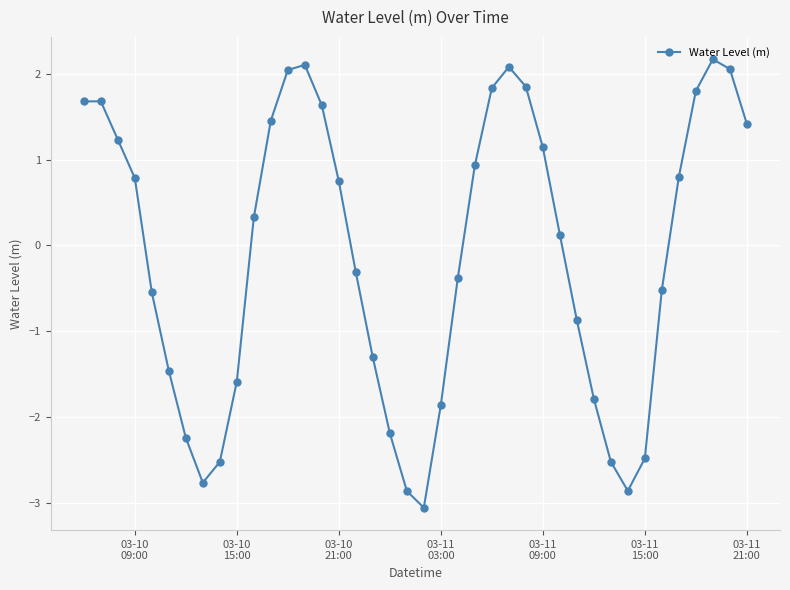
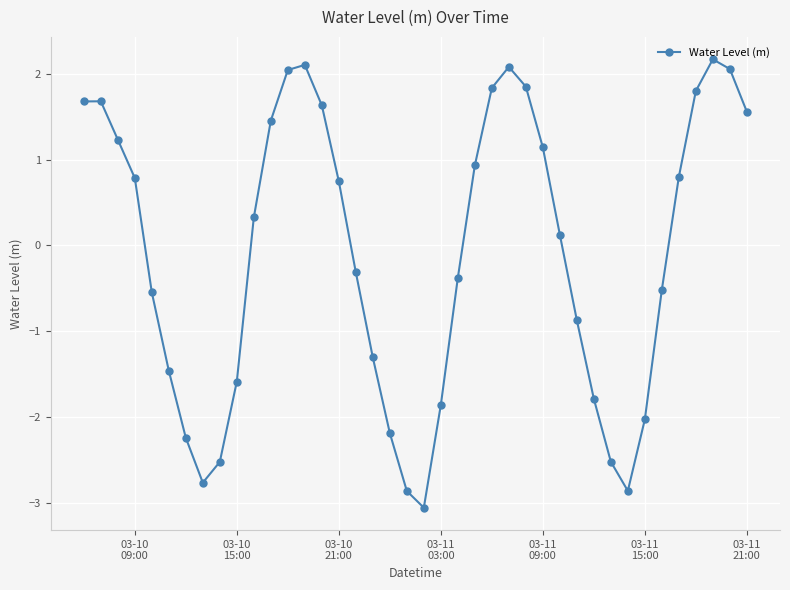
  {
    "03-10 09:00": 0.8,
    "03-10 15:00": -1.6,
    "03-10 21:00": 0.7,
    "03-11 03:00": -1.9,
    "03-11 09:00": 1.1,
-   "03-11 15:00": -2.5,
-   "03-11 21:00": 1.4
+   "03-11 15:00": -2.0,
+   "03-11 21:00": 1.6
  }
